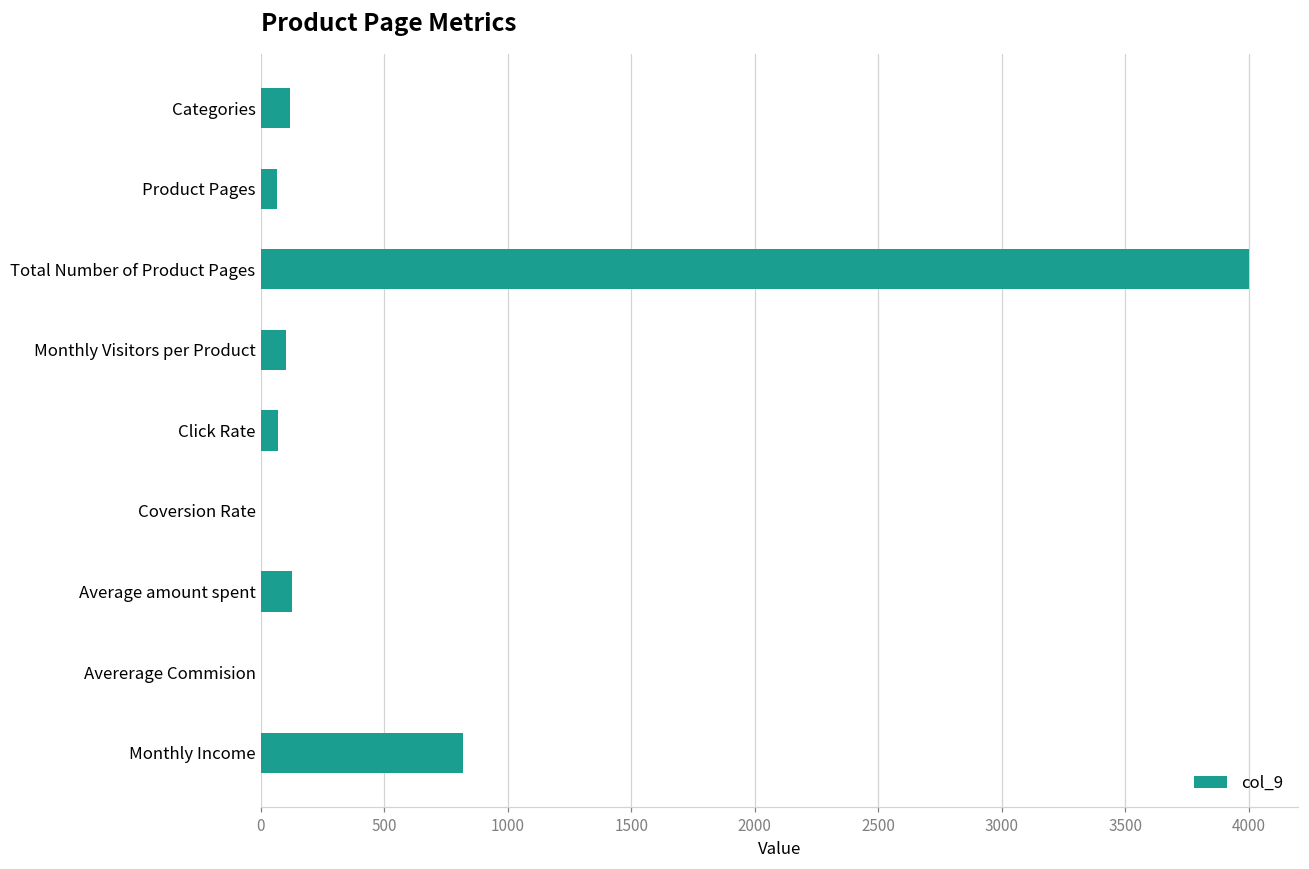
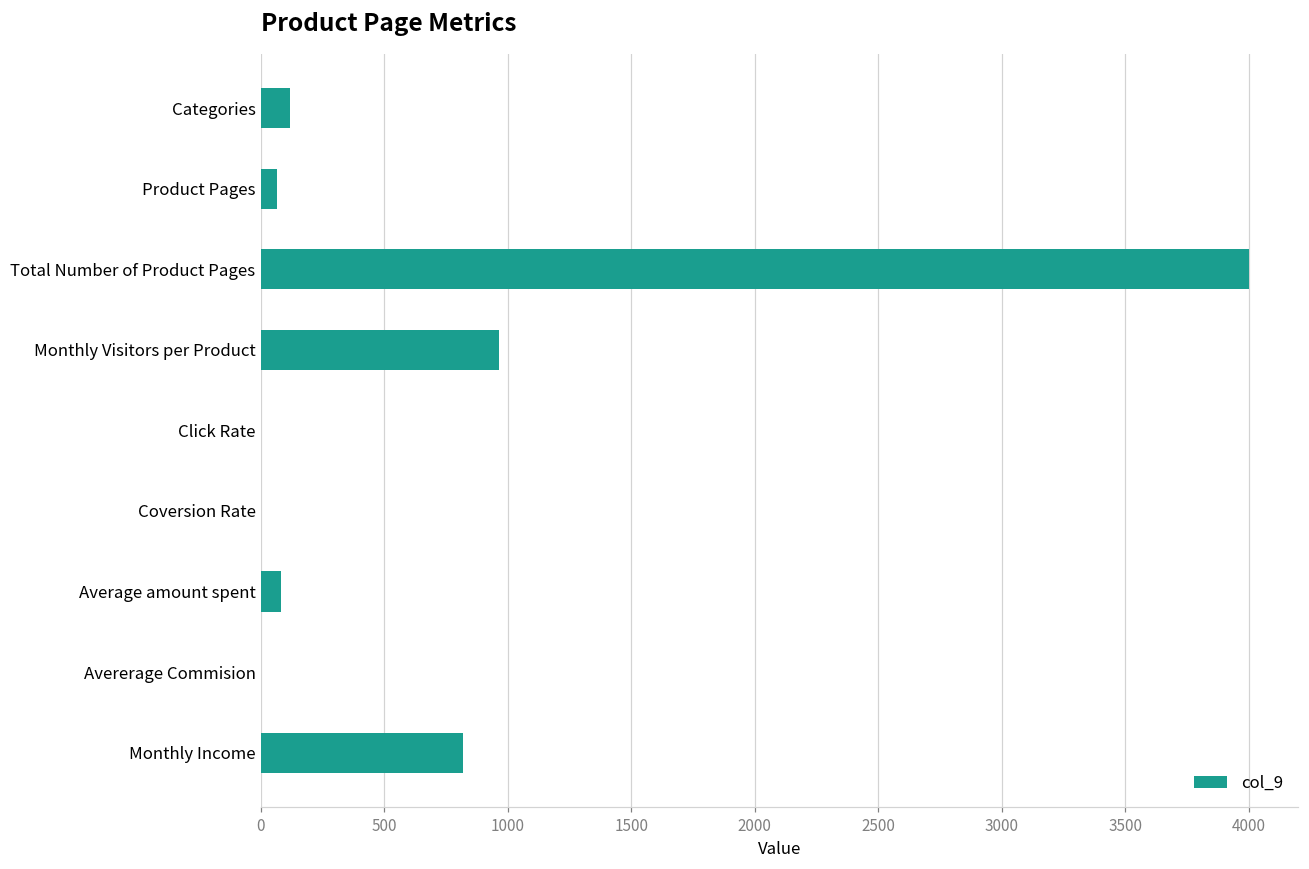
  {
    "Categories": 120,
    "Product Pages": 60,
    "Total Number of Product Pages": 4000,
-   "Monthly Visitors per Product": 100,
-   "Click Rate": 70,
-   "Average amount spent": 130,
+   "Monthly Visitors per Product": 970,
+   "Click Rate": 0,
+   "Average amount spent": 80,
    "Monthly Income": 820
  }
